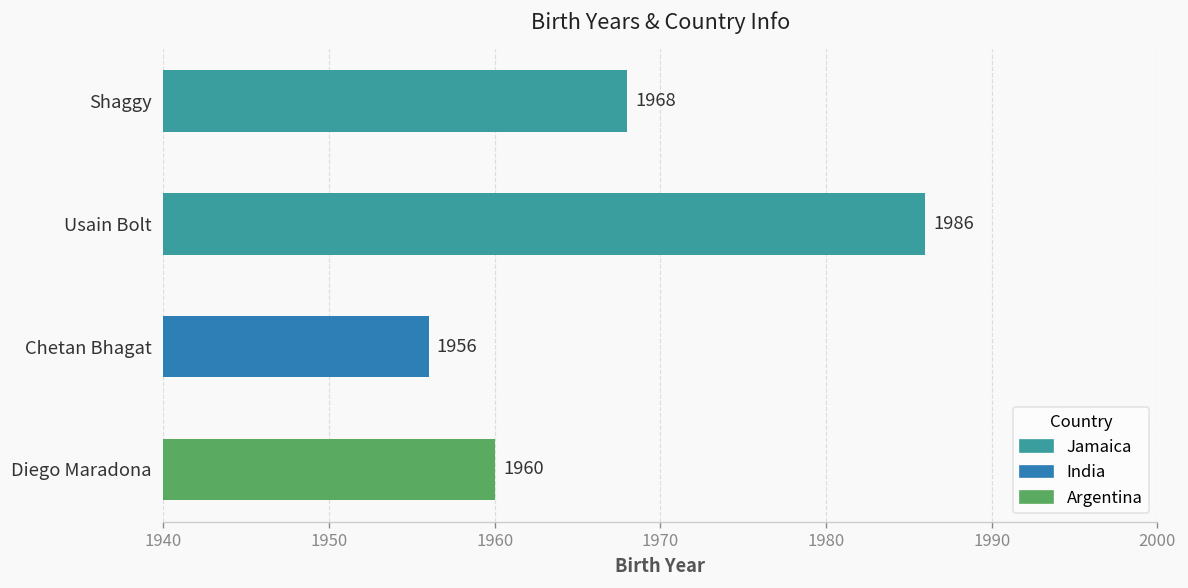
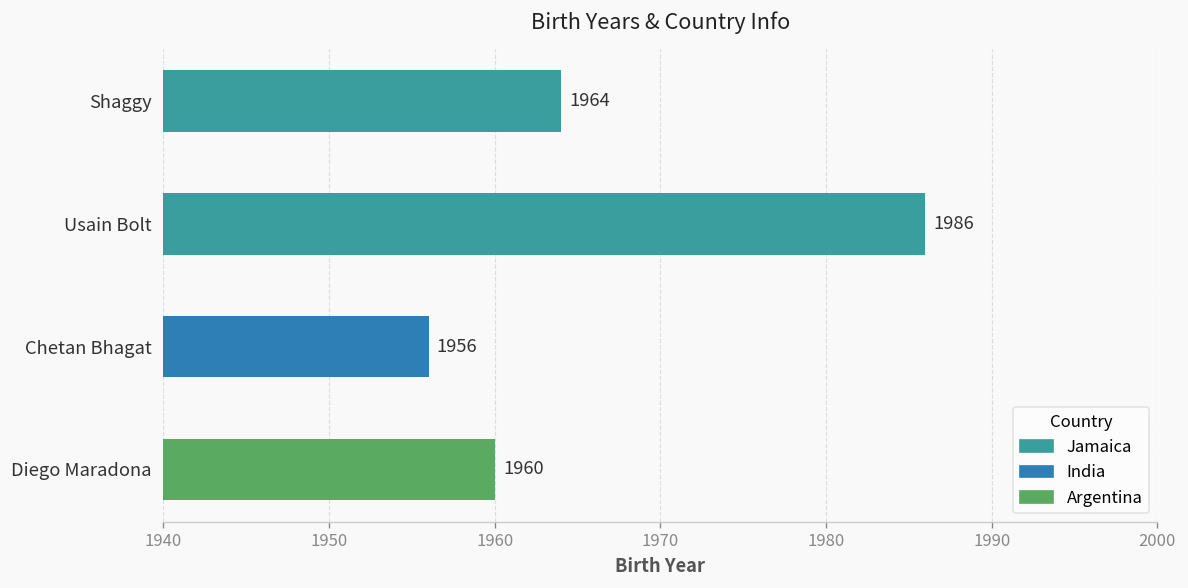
  {
-   "Shaggy": 1968,
+   "Shaggy": 1964,
    "Usain Bolt": 1986,
    "Chetan Bhagat": 1956,
    "Diego Maradona": 1960
  }
